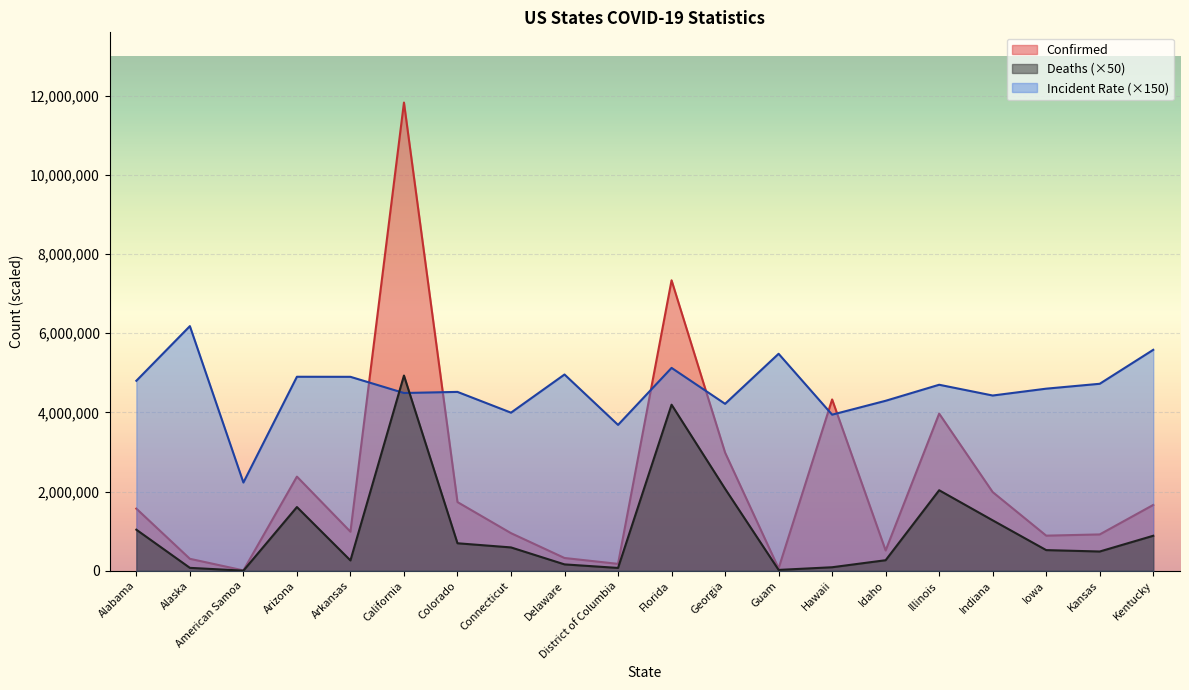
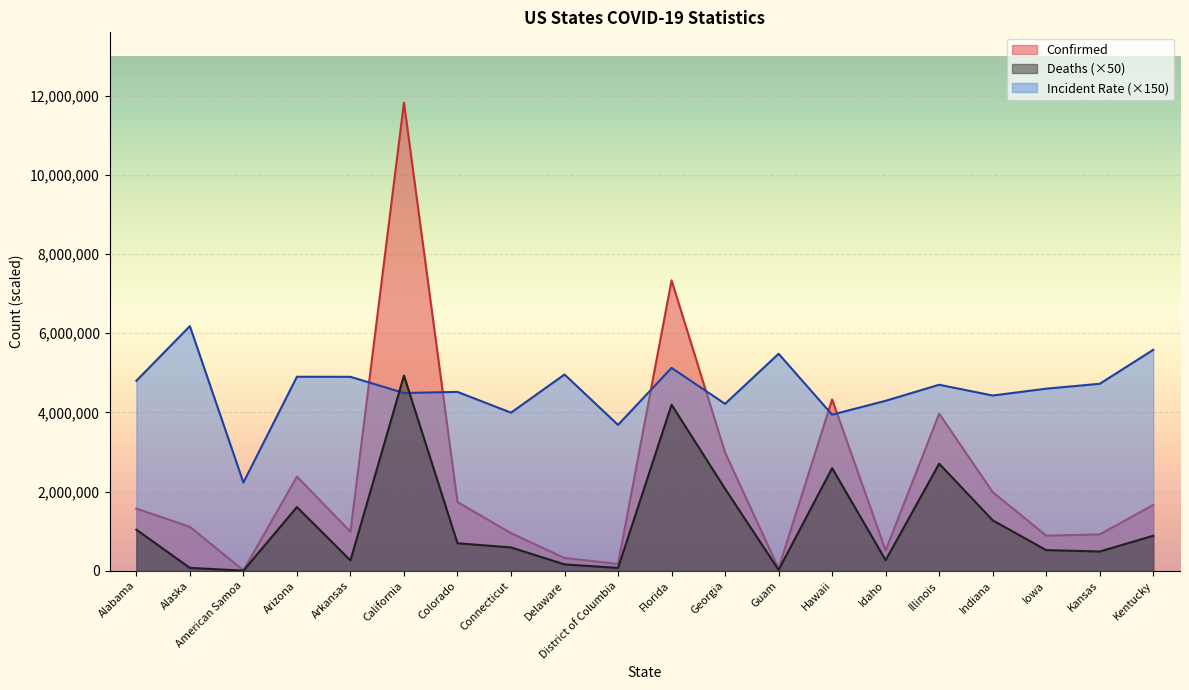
  {
    "Confirmed": {
      "Alabama": "1,600,000",
-     "Alaska": "300,000",
+     "Alaska": "1,100,000",
      "Arizona": "2,400,000",
      "Arkansas": "1,000,000",
      "California": "11,800,000",
      "Colorado": "1,700,000",
      "Connecticut": "900,000",
      "Delaware": "300,000",
      "District of Columbia": "200,000",
      "Florida": "7,300,000",
      "Georgia": "3,000,000",
      "Hawaii": "4,300,000",
      "Idaho": "500,000",
      "Illinois": "4,000,000",
      "Indiana": "2,000,000",
      "Iowa": "900,000",
      "Kansas": "900,000",
      "Kentucky": "1,700,000"
    },
    "Deaths (×50)": {
      "Alabama": "1,000,000",
      "Alaska": "100,000",
      "Arizona": "1,600,000",
      "Arkansas": "300,000",
      "California": "4,900,000",
      "Colorado": "700,000",
      "Connecticut": "600,000",
      "Delaware": "200,000",
      "District of Columbia": "100,000",
      "Florida": "4,200,000",
      "Georgia": "2,100,000",
-     "Hawaii": "100,000",
+     "Hawaii": "2,600,000",
      "Idaho": "300,000",
-     "Illinois": "2,000,000",
+     "Illinois": "2,700,000",
      "Indiana": "1,300,000",
      "Iowa": "500,000",
      "Kansas": "500,000",
      "Kentucky": "900,000"
    },
    "Incident Rate (×150)": {
      "Alabama": "4,800,000",
      "Alaska": "6,200,000",
      "American Samoa": "2,200,000",
      "Arizona": "4,900,000",
      "Arkansas": "4,900,000",
      "California": "4,500,000",
      "Colorado": "4,500,000",
      "Connecticut": "4,000,000",
      "Delaware": "5,000,000",
      "District of Columbia": "3,700,000",
      "Florida": "5,100,000",
      "Georgia": "4,200,000",
      "Guam": "5,500,000",
      "Hawaii": "3,900,000",
      "Idaho": "4,300,000",
      "Illinois": "4,700,000",
      "Indiana": "4,400,000",
      "Iowa": "4,600,000",
      "Kansas": "4,700,000",
      "Kentucky": "5,600,000"
    }
  }
